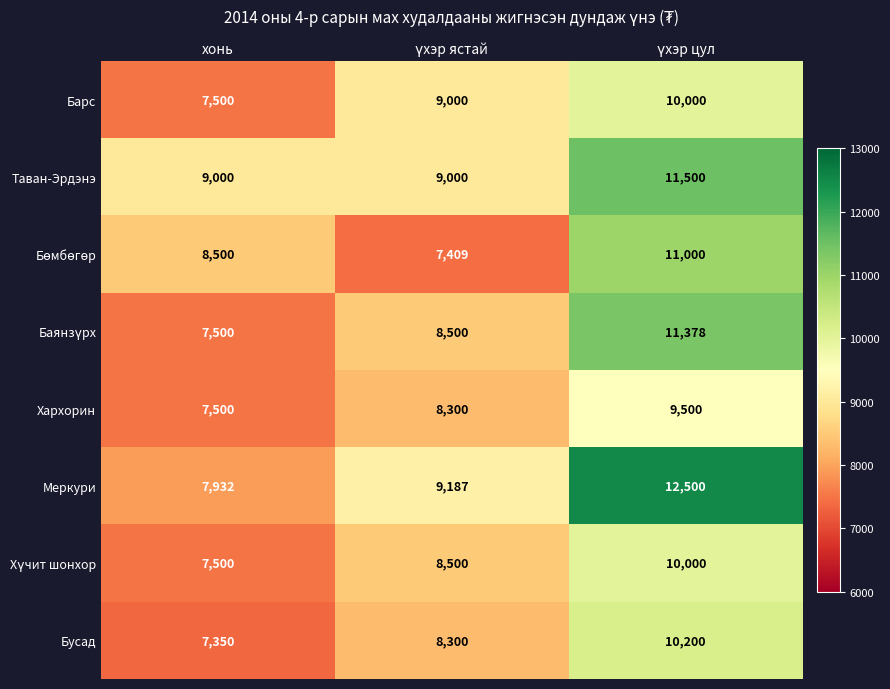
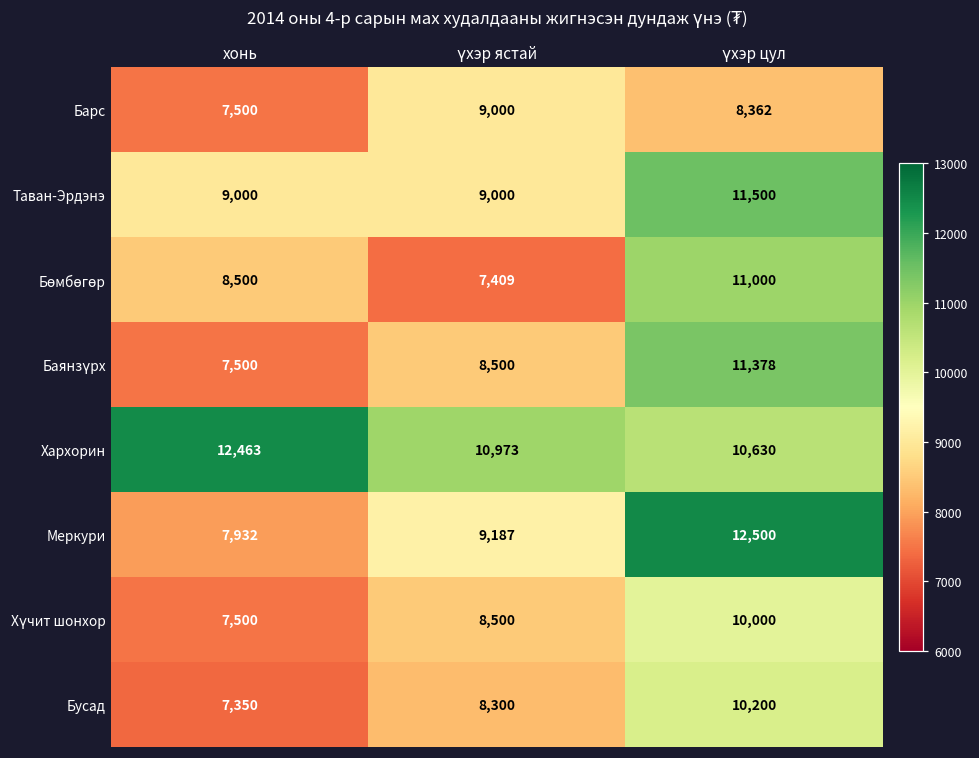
  {
    "Барс": {
      "хонь": "7,500",
      "үхэр ястай": "9,000",
-     "үхэр цул": "10,000"
+     "үхэр цул": "8,362"
    },
    "Таван-Эрдэнэ": {
      "хонь": "9,000",
      "үхэр ястай": "9,000",
      "үхэр цул": "11,500"
    },
    "Бөмбөгөр": {
      "хонь": "8,500",
      "үхэр ястай": "7,409",
      "үхэр цул": "11,000"
    },
    "Баянзүрх": {
      "хонь": "7,500",
      "үхэр ястай": "8,500",
      "үхэр цул": "11,378"
    },
    "Хархорин": {
-     "хонь": "7,500",
-     "үхэр ястай": "8,300",
-     "үхэр цул": "9,500"
+     "хонь": "12,463",
+     "үхэр ястай": "10,973",
+     "үхэр цул": "10,630"
    },
    "Меркури": {
      "хонь": "7,932",
      "үхэр ястай": "9,187",
      "үхэр цул": "12,500"
    },
    "Хүчит шонхор": {
      "хонь": "7,500",
      "үхэр ястай": "8,500",
      "үхэр цул": "10,000"
    },
    "Бусад": {
      "хонь": "7,350",
      "үхэр ястай": "8,300",
      "үхэр цул": "10,200"
    }
  }
